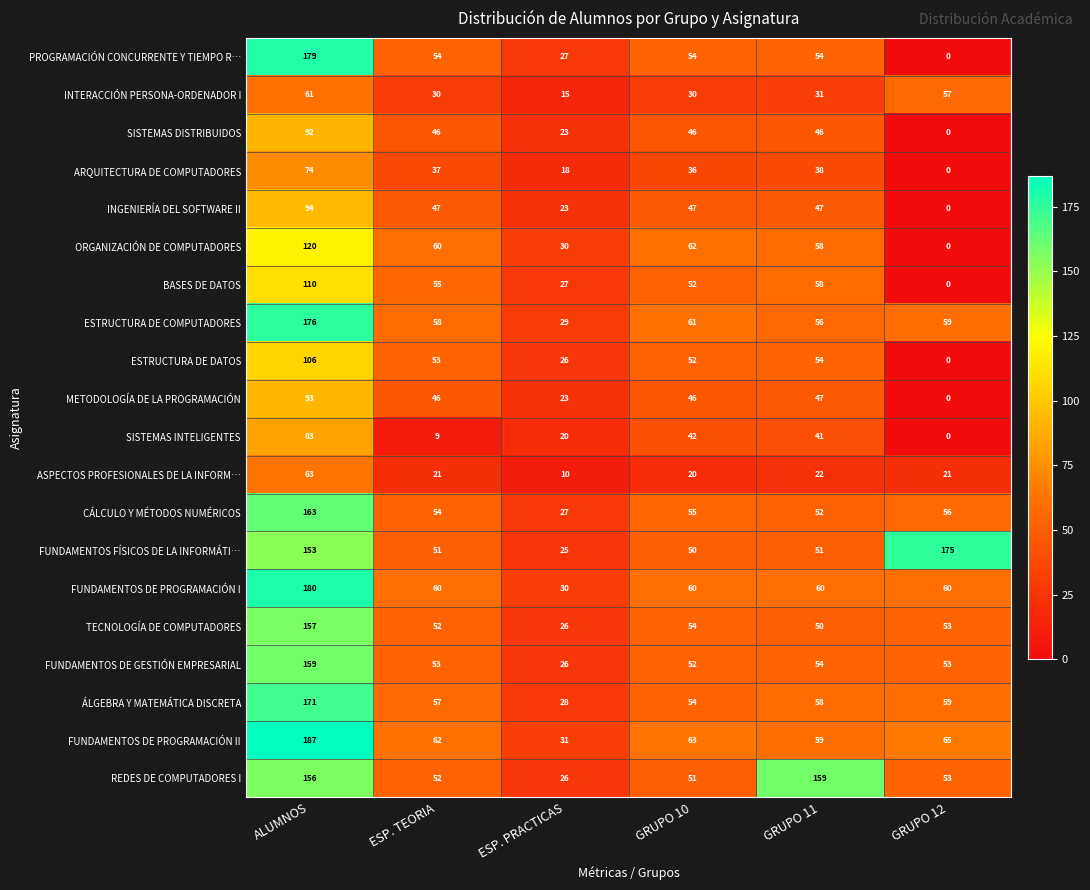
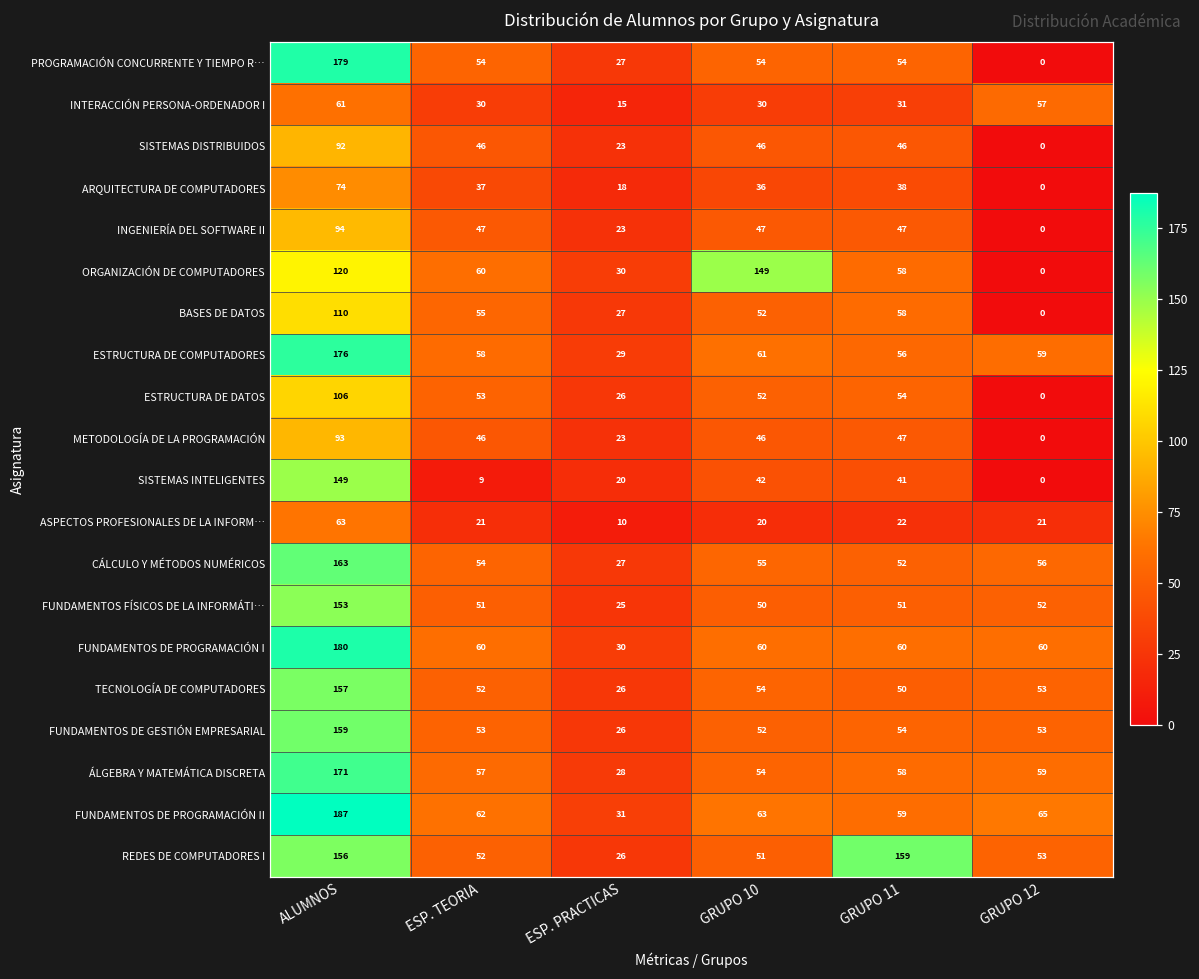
  {
    "PROGRAMACIÓN CONCURRENTE Y TIEMPO R…": {
      "ALUMNOS": 179,
      "ESP. TEORIA": 54,
      "ESP. PRACTICAS": 27,
      "GRUPO 10": 54,
      "GRUPO 11": 54,
      "GRUPO 12": 0
    },
    "INTERACCIÓN PERSONA-ORDENADOR I": {
      "ALUMNOS": 61,
      "ESP. TEORIA": 30,
      "ESP. PRACTICAS": 15,
      "GRUPO 10": 30,
      "GRUPO 11": 31,
      "GRUPO 12": 57
    },
    "SISTEMAS DISTRIBUIDOS": {
      "ALUMNOS": 92,
      "ESP. TEORIA": 46,
      "ESP. PRACTICAS": 23,
      "GRUPO 10": 46,
      "GRUPO 11": 46,
      "GRUPO 12": 0
    },
    "ARQUITECTURA DE COMPUTADORES": {
      "ALUMNOS": 74,
      "ESP. TEORIA": 37,
      "ESP. PRACTICAS": 18,
      "GRUPO 10": 36,
      "GRUPO 11": 38,
      "GRUPO 12": 0
    },
    "INGENIERÍA DEL SOFTWARE II": {
      "ALUMNOS": 94,
      "ESP. TEORIA": 47,
      "ESP. PRACTICAS": 23,
      "GRUPO 10": 47,
      "GRUPO 11": 47,
      "GRUPO 12": 0
    },
    "ORGANIZACIÓN DE COMPUTADORES": {
      "ALUMNOS": 120,
      "ESP. TEORIA": 60,
      "ESP. PRACTICAS": 30,
-     "GRUPO 10": 62,
+     "GRUPO 10": 149,
      "GRUPO 11": 58,
      "GRUPO 12": 0
    },
    "BASES DE DATOS": {
      "ALUMNOS": 110,
      "ESP. TEORIA": 55,
      "ESP. PRACTICAS": 27,
      "GRUPO 10": 52,
      "GRUPO 11": 58,
      "GRUPO 12": 0
    },
    "ESTRUCTURA DE COMPUTADORES": {
      "ALUMNOS": 176,
      "ESP. TEORIA": 58,
      "ESP. PRACTICAS": 29,
      "GRUPO 10": 61,
      "GRUPO 11": 56,
      "GRUPO 12": 59
    },
    "ESTRUCTURA DE DATOS": {
      "ALUMNOS": 106,
      "ESP. TEORIA": 53,
      "ESP. PRACTICAS": 26,
      "GRUPO 10": 52,
      "GRUPO 11": 54,
      "GRUPO 12": 0
    },
    "METODOLOGÍA DE LA PROGRAMACIÓN": {
      "ALUMNOS": 93,
      "ESP. TEORIA": 46,
      "ESP. PRACTICAS": 23,
      "GRUPO 10": 46,
      "GRUPO 11": 47,
      "GRUPO 12": 0
    },
    "SISTEMAS INTELIGENTES": {
-     "ALUMNOS": 83,
+     "ALUMNOS": 149,
      "ESP. TEORIA": 9,
      "ESP. PRACTICAS": 20,
      "GRUPO 10": 42,
      "GRUPO 11": 41,
      "GRUPO 12": 0
    },
    "ASPECTOS PROFESIONALES DE LA INFORM…": {
      "ALUMNOS": 63,
      "ESP. TEORIA": 21,
      "ESP. PRACTICAS": 10,
      "GRUPO 10": 20,
      "GRUPO 11": 22,
      "GRUPO 12": 21
    },
    "CÁLCULO Y MÉTODOS NUMÉRICOS": {
      "ALUMNOS": 163,
      "ESP. TEORIA": 54,
      "ESP. PRACTICAS": 27,
      "GRUPO 10": 55,
      "GRUPO 11": 52,
      "GRUPO 12": 56
    },
    "FUNDAMENTOS FÍSICOS DE LA INFORMÁTI…": {
      "ALUMNOS": 153,
      "ESP. TEORIA": 51,
      "ESP. PRACTICAS": 25,
      "GRUPO 10": 50,
      "GRUPO 11": 51,
-     "GRUPO 12": 175
+     "GRUPO 12": 52
    },
    "FUNDAMENTOS DE PROGRAMACIÓN I": {
      "ALUMNOS": 180,
      "ESP. TEORIA": 60,
      "ESP. PRACTICAS": 30,
      "GRUPO 10": 60,
      "GRUPO 11": 60,
      "GRUPO 12": 60
    },
    "TECNOLOGÍA DE COMPUTADORES": {
      "ALUMNOS": 157,
      "ESP. TEORIA": 52,
      "ESP. PRACTICAS": 26,
      "GRUPO 10": 54,
      "GRUPO 11": 50,
      "GRUPO 12": 53
    },
    "FUNDAMENTOS DE GESTIÓN EMPRESARIAL": {
      "ALUMNOS": 159,
      "ESP. TEORIA": 53,
      "ESP. PRACTICAS": 26,
      "GRUPO 10": 52,
      "GRUPO 11": 54,
      "GRUPO 12": 53
    },
    "ÁLGEBRA Y MATEMÁTICA DISCRETA": {
      "ALUMNOS": 171,
      "ESP. TEORIA": 57,
      "ESP. PRACTICAS": 28,
      "GRUPO 10": 54,
      "GRUPO 11": 58,
      "GRUPO 12": 59
    },
    "FUNDAMENTOS DE PROGRAMACIÓN II": {
      "ALUMNOS": 187,
      "ESP. TEORIA": 62,
      "ESP. PRACTICAS": 31,
      "GRUPO 10": 63,
      "GRUPO 11": 59,
      "GRUPO 12": 65
    },
    "REDES DE COMPUTADORES I": {
      "ALUMNOS": 156,
      "ESP. TEORIA": 52,
      "ESP. PRACTICAS": 26,
      "GRUPO 10": 51,
      "GRUPO 11": 159,
      "GRUPO 12": 53
    }
  }
